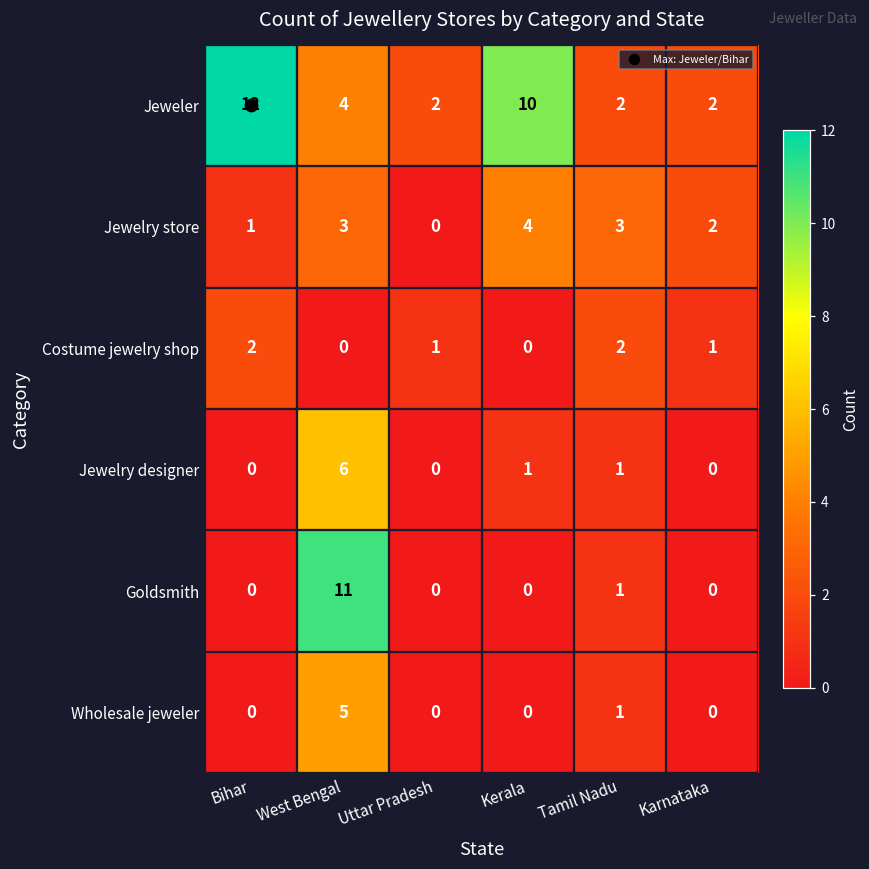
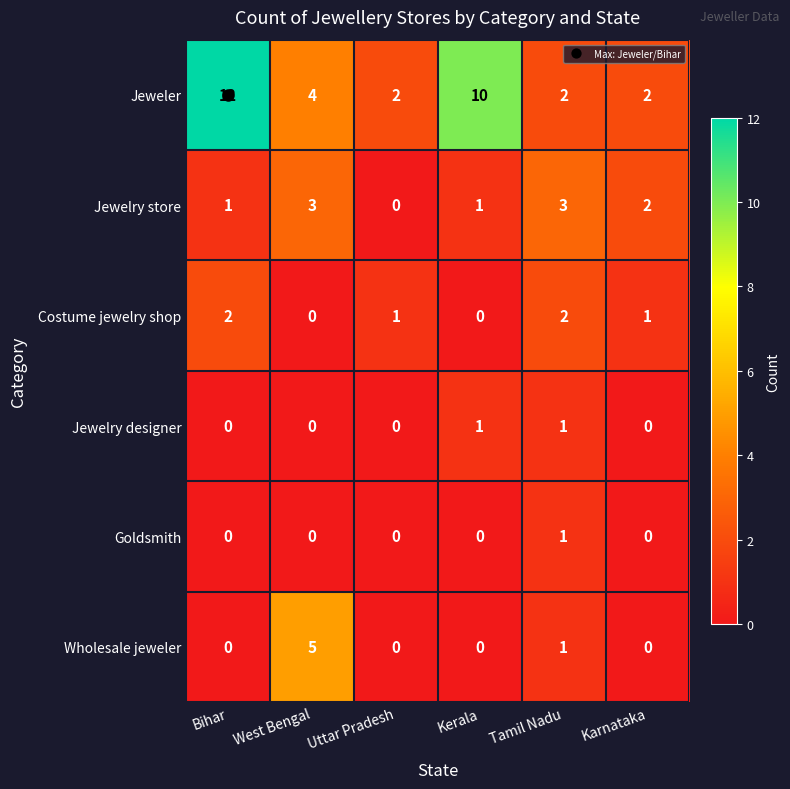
  {
    "Jeweler": {
      "West Bengal": 4,
      "Uttar Pradesh": 2,
      "Kerala": 10,
      "Tamil Nadu": 2,
      "Karnataka": 2
    },
    "Jewelry store": {
      "Bihar": 1,
      "West Bengal": 3,
      "Uttar Pradesh": 0,
-     "Kerala": 4,
+     "Kerala": 1,
      "Tamil Nadu": 3,
      "Karnataka": 2
    },
    "Costume jewelry shop": {
      "Bihar": 2,
      "West Bengal": 0,
      "Uttar Pradesh": 1,
      "Kerala": 0,
      "Tamil Nadu": 2,
      "Karnataka": 1
    },
    "Jewelry designer": {
      "Bihar": 0,
-     "West Bengal": 6,
+     "West Bengal": 0,
      "Uttar Pradesh": 0,
      "Kerala": 1,
      "Tamil Nadu": 1,
      "Karnataka": 0
    },
    "Goldsmith": {
      "Bihar": 0,
-     "West Bengal": 11,
+     "West Bengal": 0,
      "Uttar Pradesh": 0,
      "Kerala": 0,
      "Tamil Nadu": 1,
      "Karnataka": 0
    },
    "Wholesale jeweler": {
      "Bihar": 0,
      "West Bengal": 5,
      "Uttar Pradesh": 0,
      "Kerala": 0,
      "Tamil Nadu": 1,
      "Karnataka": 0
    }
  }
